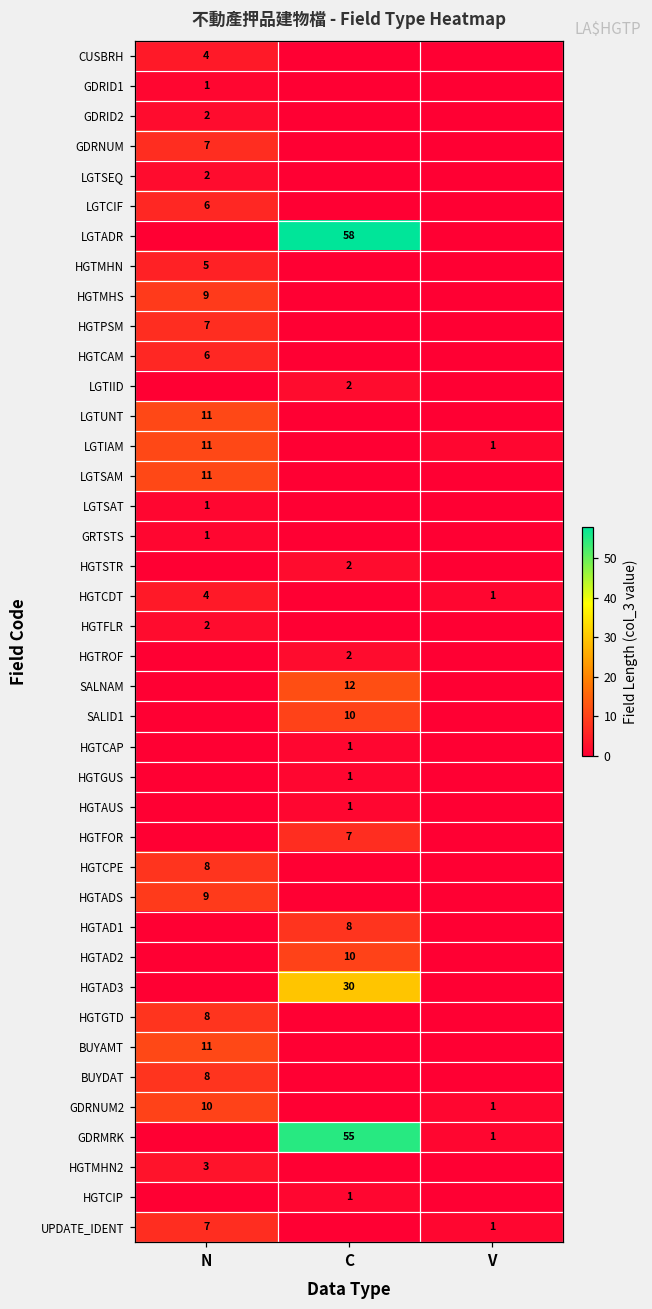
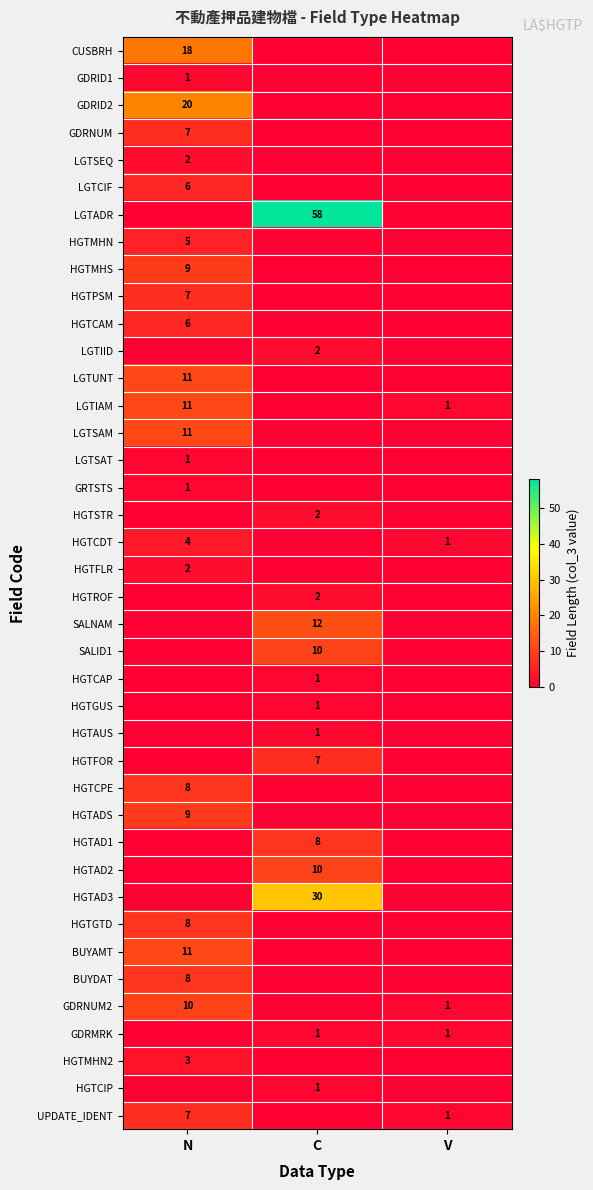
  {
    "CUSBRH": {
-     "N": 4
+     "N": 18
    },
    "GDRID1": {
      "N": 1
    },
    "GDRID2": {
-     "N": 2
+     "N": 20
    },
    "GDRNUM": {
      "N": 7
    },
    "LGTSEQ": {
      "N": 2
    },
    "LGTCIF": {
      "N": 6
    },
    "LGTADR": {
      "C": 58
    },
    "HGTMHN": {
      "N": 5
    },
    "HGTMHS": {
      "N": 9
    },
    "HGTPSM": {
      "N": 7
    },
    "HGTCAM": {
      "N": 6
    },
    "LGTIID": {
      "C": 2
    },
    "LGTUNT": {
      "N": 11
    },
    "LGTIAM": {
      "N": 11,
      "V": 1
    },
    "LGTSAM": {
      "N": 11
    },
    "LGTSAT": {
      "N": 1
    },
    "GRTSTS": {
      "N": 1
    },
    "HGTSTR": {
      "C": 2
    },
    "HGTCDT": {
      "N": 4,
      "V": 1
    },
    "HGTFLR": {
      "N": 2
    },
    "HGTROF": {
      "C": 2
    },
    "SALNAM": {
      "C": 12
    },
    "SALID1": {
      "C": 10
    },
    "HGTCAP": {
      "C": 1
    },
    "HGTGUS": {
      "C": 1
    },
    "HGTAUS": {
      "C": 1
    },
    "HGTFOR": {
      "C": 7
    },
    "HGTCPE": {
      "N": 8
    },
    "HGTADS": {
      "N": 9
    },
    "HGTAD1": {
      "C": 8
    },
    "HGTAD2": {
      "C": 10
    },
    "HGTAD3": {
      "C": 30
    },
    "HGTGTD": {
      "N": 8
    },
    "BUYAMT": {
      "N": 11
    },
    "BUYDAT": {
      "N": 8
    },
    "GDRNUM2": {
      "N": 10,
      "V": 1
    },
    "GDRMRK": {
-     "C": 55,
+     "C": 1,
      "V": 1
    },
    "HGTMHN2": {
      "N": 3
    },
    "HGTCIP": {
      "C": 1
    },
    "UPDATE_IDENT": {
      "N": 7,
      "V": 1
    }
  }
